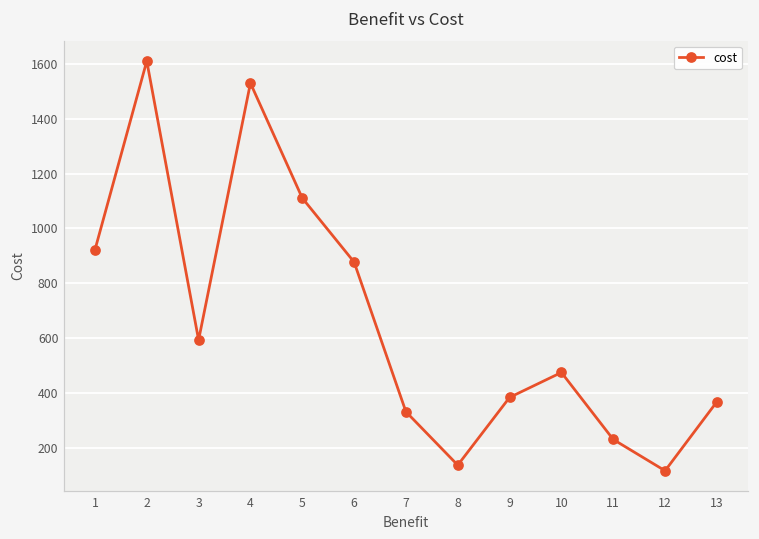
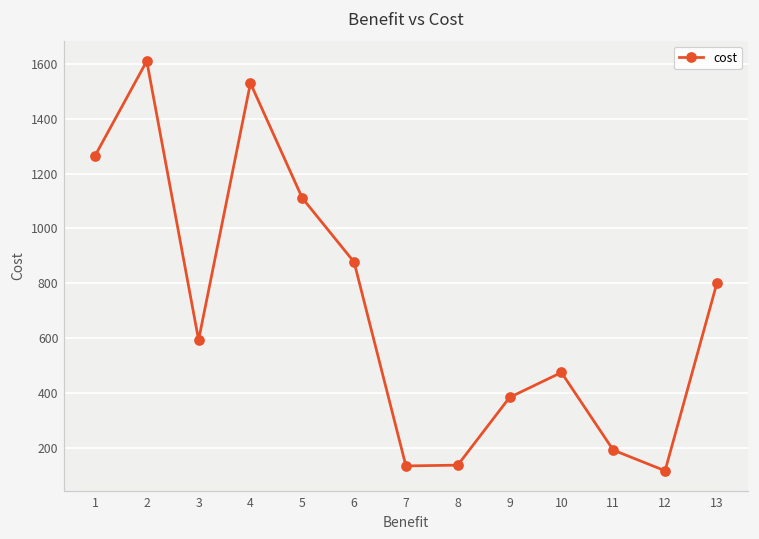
  {
-   "1": 920,
+   "1": 1260,
    "2": 1610,
    "3": 590,
    "4": 1530,
    "5": 1110,
    "6": 880,
-   "7": 330,
+   "7": 130,
    "8": 140,
    "9": 380,
    "10": 480,
-   "11": 230,
+   "11": 190,
    "12": 120,
-   "13": 370
+   "13": 800
  }
